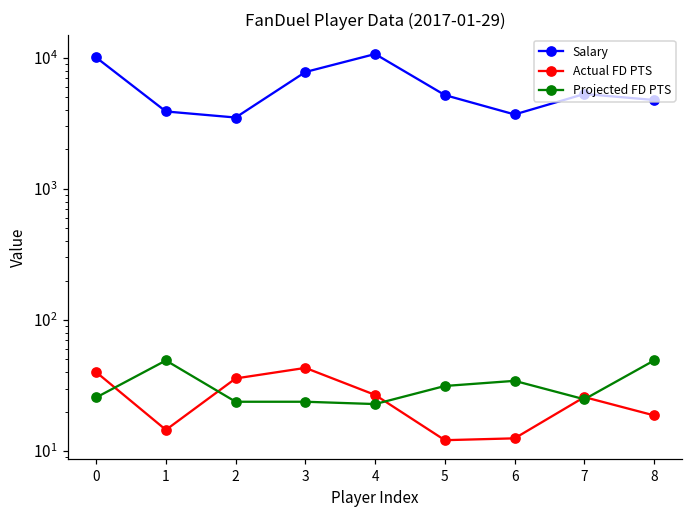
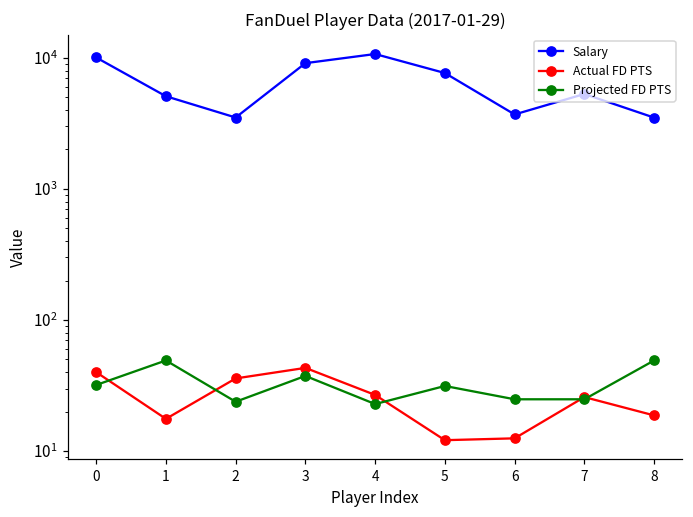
  {
    "Salary": {
      "0": 10000,
-     "1": 3900,
+     "1": 5100,
      "2": 3500,
-     "3": 8000,
+     "3": 9000,
      "4": 11000,
-     "5": 5000,
+     "5": 8000,
      "6": 3700,
-     "8": 4800
+     "8": 3500
    },
    "Actual FD PTS": {
      "0": 40,
-     "1": 15,
+     "1": 18,
      "2": 36,
      "3": 43,
      "4": 27,
      "5": 12,
      "6": 13,
      "8": 19
    },
    "Projected FD PTS": {
-     "0": 26,
+     "0": 32,
      "1": 49,
      "2": 24,
-     "3": 24,
+     "3": 37,
      "4": 23,
      "5": 31,
-     "6": 34,
+     "6": 25,
      "8": 49
    }
  }
